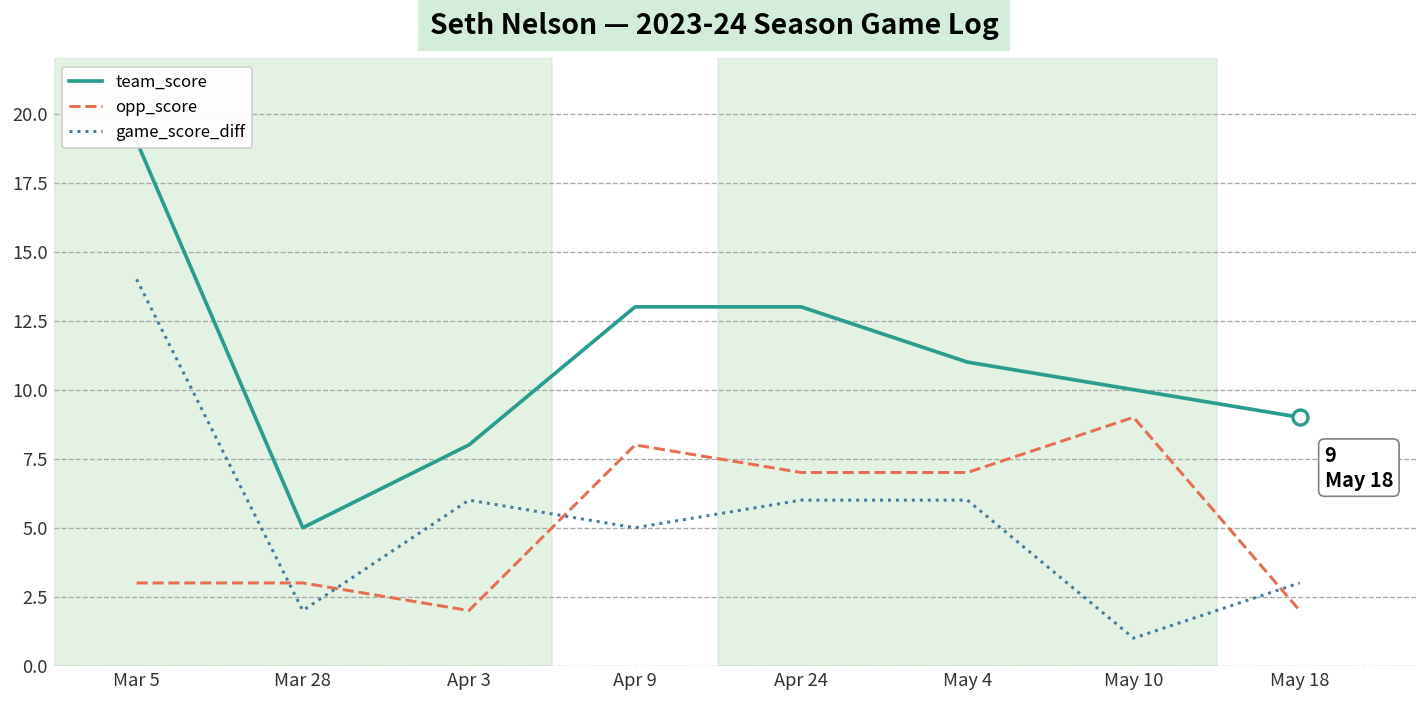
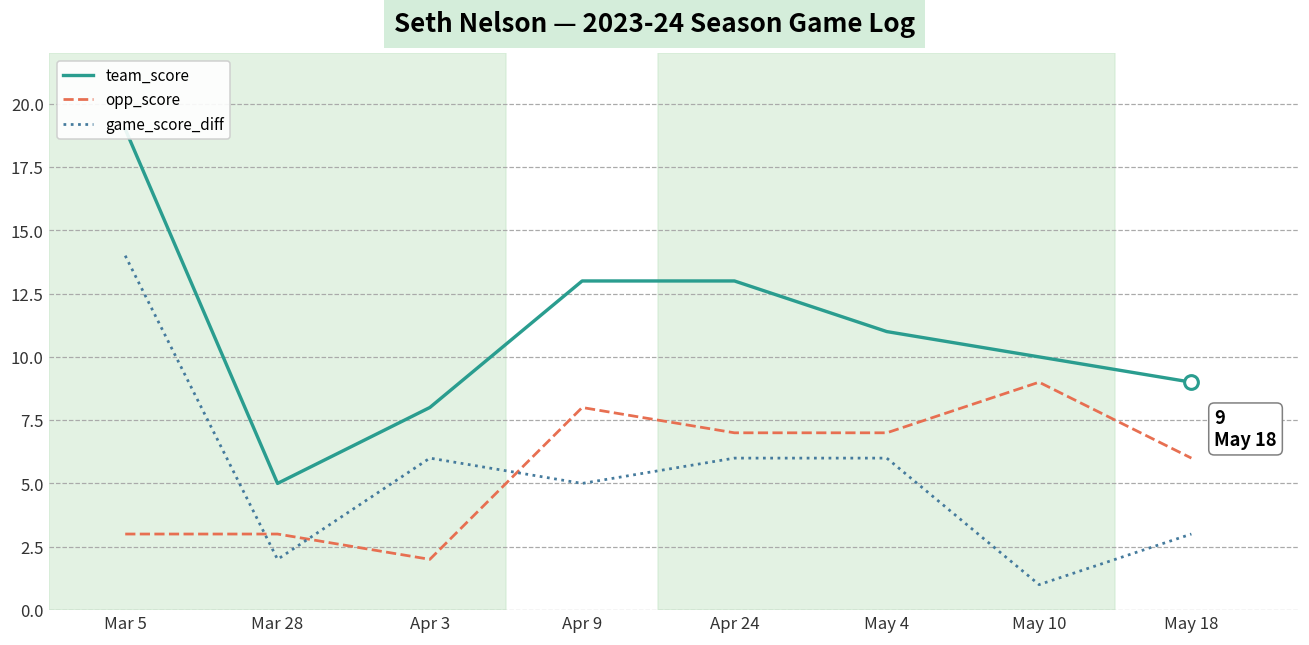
  {
    "opp_score": {
      "Mar 5": 3,
      "Mar 28": 3,
      "Apr 3": 2,
      "Apr 9": 8,
      "Apr 24": 7,
      "May 4": 7,
      "May 10": 9,
-     "May 18": 2
+     "May 18": 6
    }
  }
